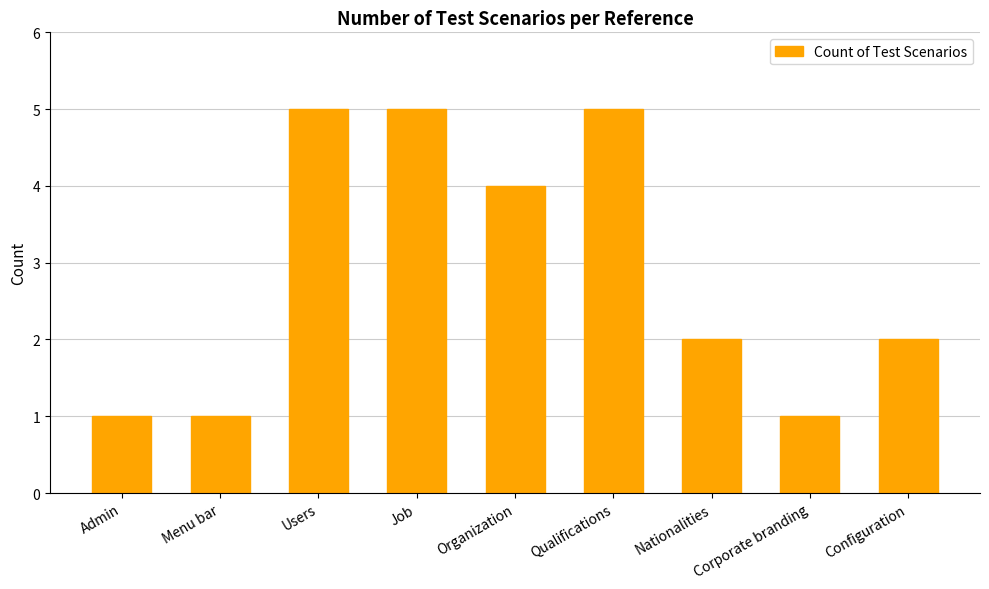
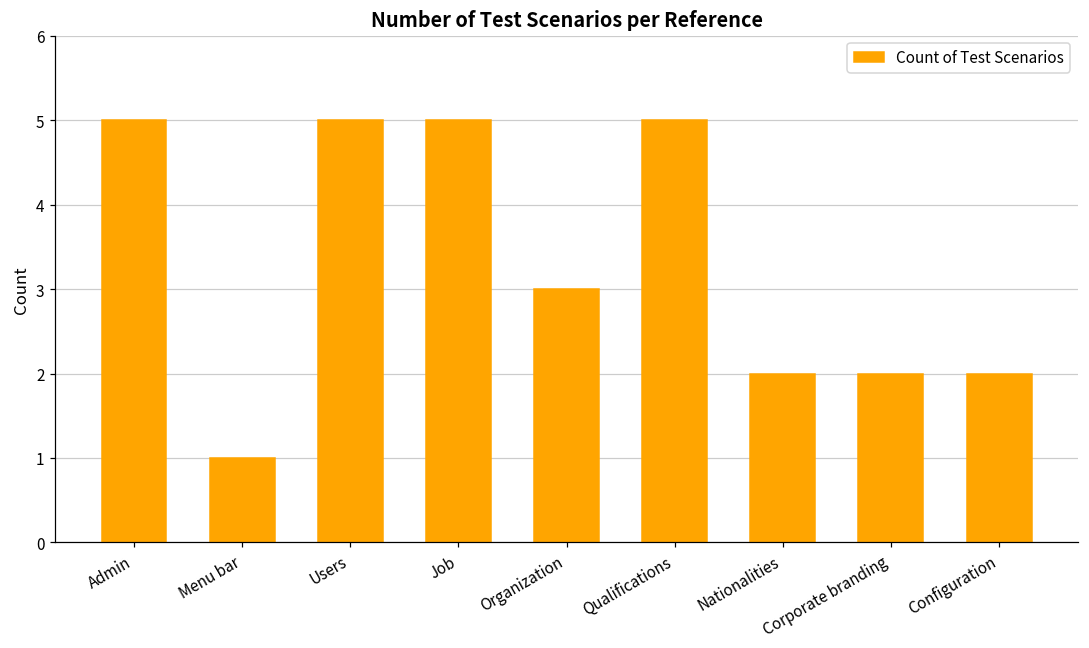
  {
-   "Admin": 1,
+   "Admin": 5,
    "Menu bar": 1,
    "Users": 5,
    "Job": 5,
-   "Organization": 4,
+   "Organization": 3,
    "Qualifications": 5,
    "Nationalities": 2,
-   "Corporate branding": 1,
+   "Corporate branding": 2,
    "Configuration": 2
  }
